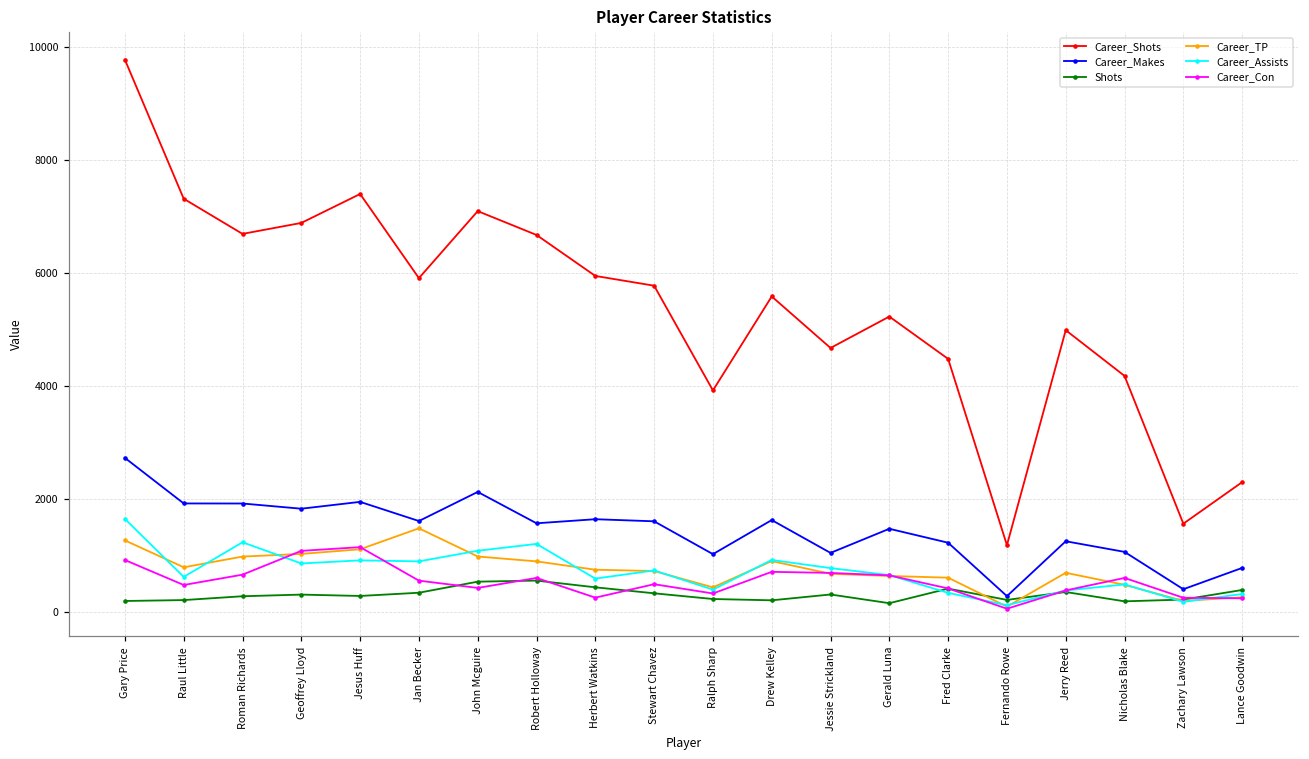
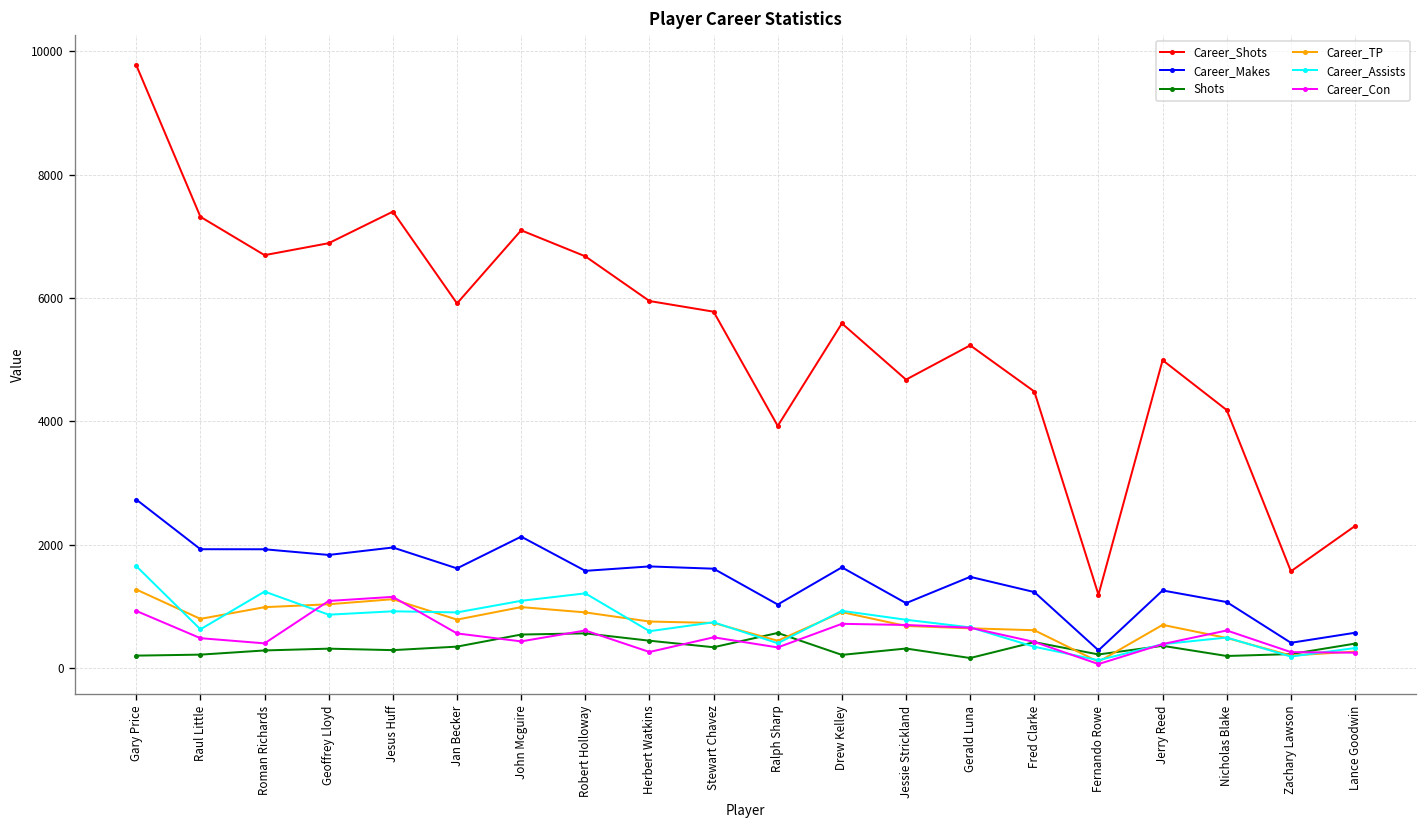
  {
    "Career_Shots": {
      "Gary Price": 9800,
      "Raul Little": 7300,
      "Roman Richards": 6700,
      "Geoffrey Lloyd": 6900,
      "Jesus Huff": 7400,
      "Jan Becker": 5900,
      "John Mcguire": 7100,
      "Robert Holloway": 6700,
      "Herbert Watkins": 6000,
      "Stewart Chavez": 5800,
      "Ralph Sharp": 3900,
      "Drew Kelley": 5600,
      "Jessie Strickland": 4700,
      "Gerald Luna": 5200,
      "Fred Clarke": 4500,
      "Fernando Rowe": 1200,
      "Jerry Reed": 5000,
      "Nicholas Blake": 4200,
      "Zachary Lawson": 1600,
      "Lance Goodwin": 2300
    },
    "Career_Makes": {
      "Gary Price": 2700,
      "Raul Little": 1900,
      "Roman Richards": 1900,
      "Geoffrey Lloyd": 1800,
      "Jesus Huff": 2000,
      "Jan Becker": 1600,
      "John Mcguire": 2100,
      "Robert Holloway": 1600,
      "Herbert Watkins": 1600,
      "Stewart Chavez": 1600,
      "Ralph Sharp": 1000,
      "Drew Kelley": 1600,
      "Jessie Strickland": 1100,
      "Gerald Luna": 1500,
      "Fred Clarke": 1200,
      "Fernando Rowe": 300,
      "Jerry Reed": 1300,
      "Nicholas Blake": 1100,
      "Zachary Lawson": 400,
-     "Lance Goodwin": 800
+     "Lance Goodwin": 600
    },
    "Shots": {
      "Gary Price": 200,
      "Raul Little": 200,
      "Roman Richards": 300,
      "Geoffrey Lloyd": 300,
      "Jesus Huff": 300,
      "Jan Becker": 300,
      "John Mcguire": 500,
      "Herbert Watkins": 400,
      "Stewart Chavez": 300,
-     "Ralph Sharp": 200,
+     "Ralph Sharp": 600,
      "Drew Kelley": 200,
      "Jessie Strickland": 300,
      "Gerald Luna": 200,
      "Fernando Rowe": 200,
      "Nicholas Blake": 200,
      "Lance Goodwin": 400
    },
    "Career_TP": {
      "Gary Price": 1300,
      "Raul Little": 800,
      "Roman Richards": 1000,
      "Geoffrey Lloyd": 1000,
-     "Jan Becker": 1500,
+     "Jan Becker": 800,
      "John Mcguire": 1000,
      "Robert Holloway": 900,
      "Herbert Watkins": 800,
      "Fred Clarke": 600,
      "Jerry Reed": 700
    },
    "Career_Assists": {
      "Gary Price": 1700,
      "Raul Little": 600,
      "Roman Richards": 1200,
      "Geoffrey Lloyd": 900,
      "Jesus Huff": 900,
      "Jan Becker": 900,
      "John Mcguire": 1100,
      "Robert Holloway": 1200,
      "Herbert Watkins": 600,
      "Jessie Strickland": 800,
      "Fred Clarke": 300,
      "Lance Goodwin": 300
    },
    "Career_Con": {
      "Gary Price": 900,
      "Raul Little": 500,
-     "Roman Richards": 700,
+     "Roman Richards": 400,
      "Geoffrey Lloyd": 1100,
      "Jan Becker": 600,
      "John Mcguire": 400,
      "Herbert Watkins": 300,
      "Stewart Chavez": 500,
      "Ralph Sharp": 300,
      "Drew Kelley": 700,
      "Nicholas Blake": 600
    }
  }
